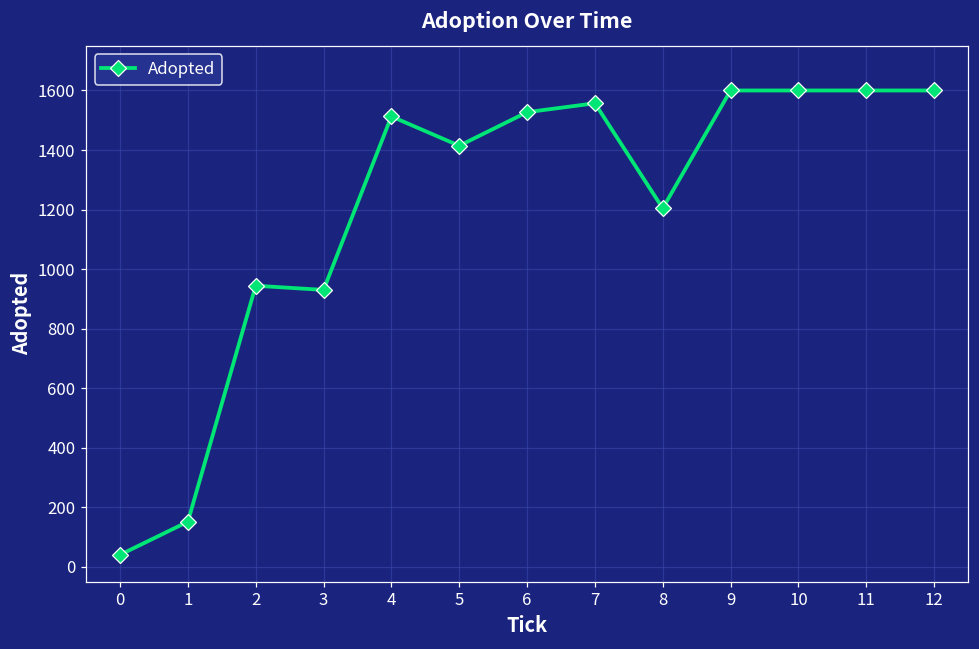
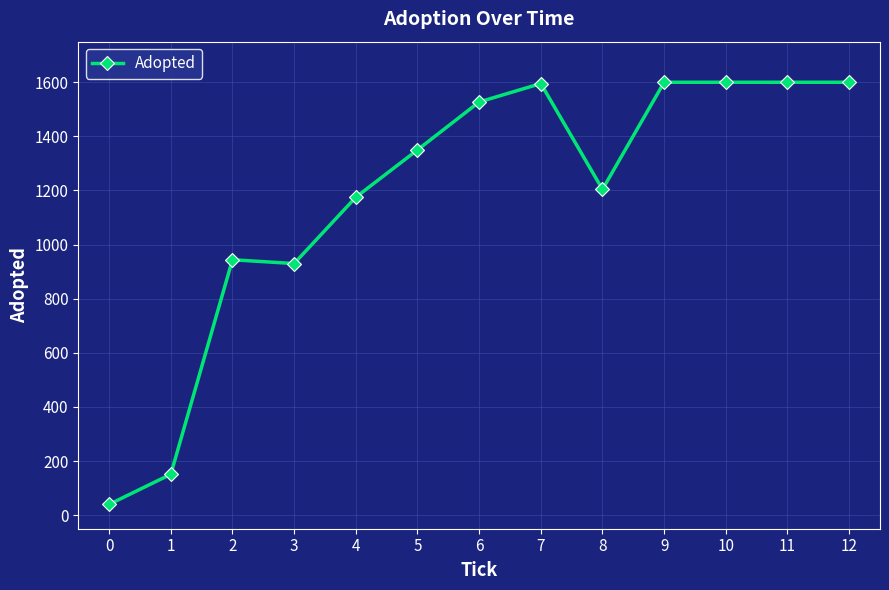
  {
    "0": 40,
    "1": 150,
    "2": 940,
    "3": 930,
-   "4": 1510,
-   "5": 1410,
+   "4": 1180,
+   "5": 1350,
    "6": 1530,
-   "7": 1560,
+   "7": 1600,
    "8": 1200,
    "9": 1600,
    "10": 1600,
    "11": 1600,
    "12": 1600
  }
